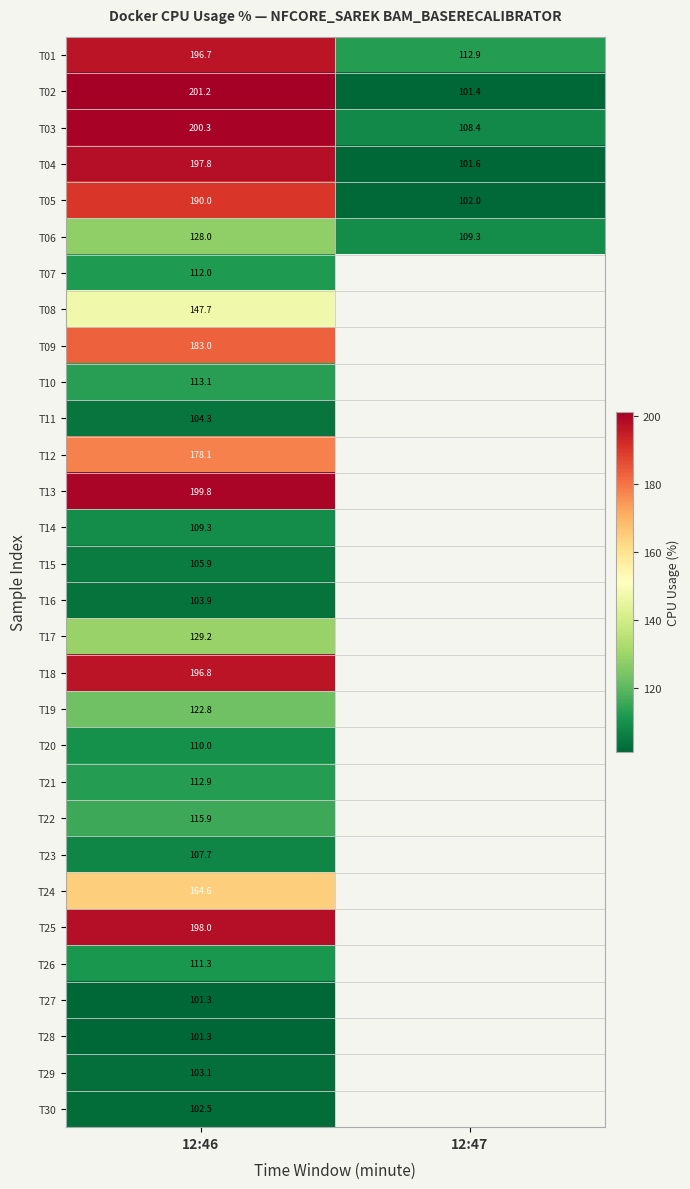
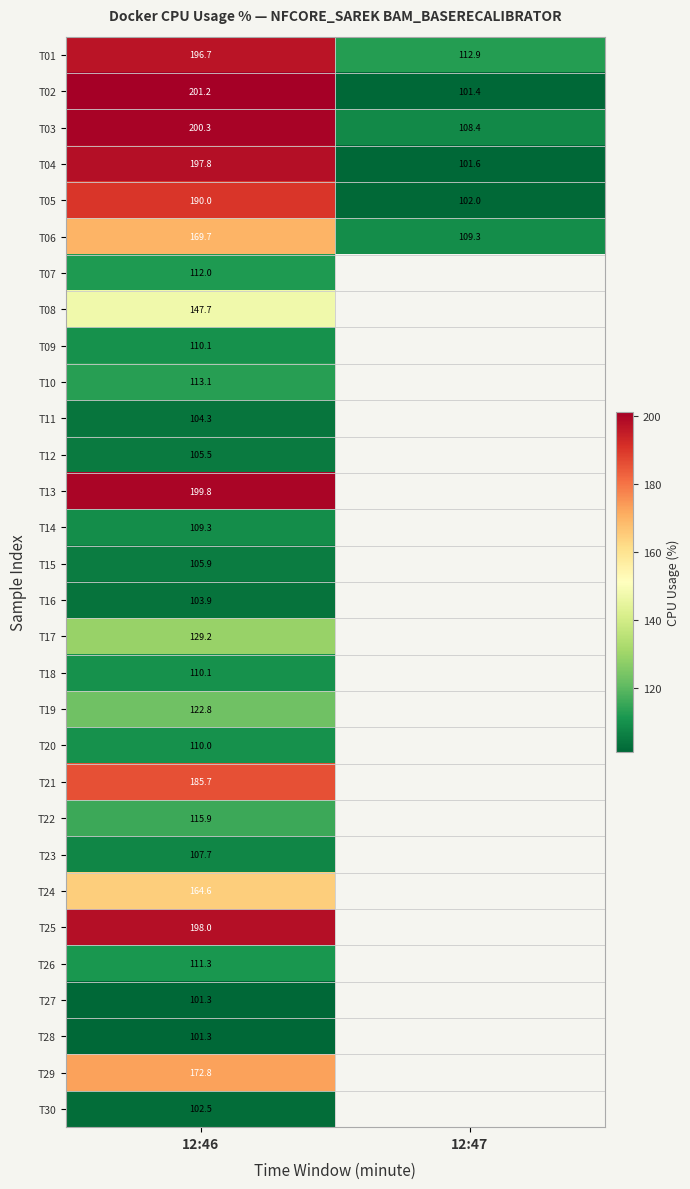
  {
    "T01": {
      "12:46": 196.7,
      "12:47": 112.9
    },
    "T02": {
      "12:46": 201.2,
      "12:47": 101.4
    },
    "T03": {
      "12:46": 200.3,
      "12:47": 108.4
    },
    "T04": {
      "12:46": 197.8,
      "12:47": 101.6
    },
    "T05": {
      "12:46": 190.0,
      "12:47": 102.0
    },
    "T06": {
-     "12:46": 128.0,
+     "12:46": 169.7,
      "12:47": 109.3
    },
    "T07": {
      "12:46": 112.0
    },
    "T08": {
      "12:46": 147.7
    },
    "T09": {
-     "12:46": 183.0
+     "12:46": 110.1
    },
    "T10": {
      "12:46": 113.1
    },
    "T11": {
      "12:46": 104.3
    },
    "T12": {
-     "12:46": 178.1
+     "12:46": 105.5
    },
    "T13": {
      "12:46": 199.8
    },
    "T14": {
      "12:46": 109.3
    },
    "T15": {
      "12:46": 105.9
    },
    "T16": {
      "12:46": 103.9
    },
    "T17": {
      "12:46": 129.2
    },
    "T18": {
-     "12:46": 196.8
+     "12:46": 110.1
    },
    "T19": {
      "12:46": 122.8
    },
    "T20": {
      "12:46": 110.0
    },
    "T21": {
-     "12:46": 112.9
+     "12:46": 185.7
    },
    "T22": {
      "12:46": 115.9
    },
    "T23": {
      "12:46": 107.7
    },
    "T24": {
      "12:46": 164.6
    },
    "T25": {
      "12:46": 198.0
    },
    "T26": {
      "12:46": 111.3
    },
    "T27": {
      "12:46": 101.3
    },
    "T28": {
      "12:46": 101.3
    },
    "T29": {
-     "12:46": 103.1
+     "12:46": 172.8
    },
    "T30": {
      "12:46": 102.5
    }
  }
